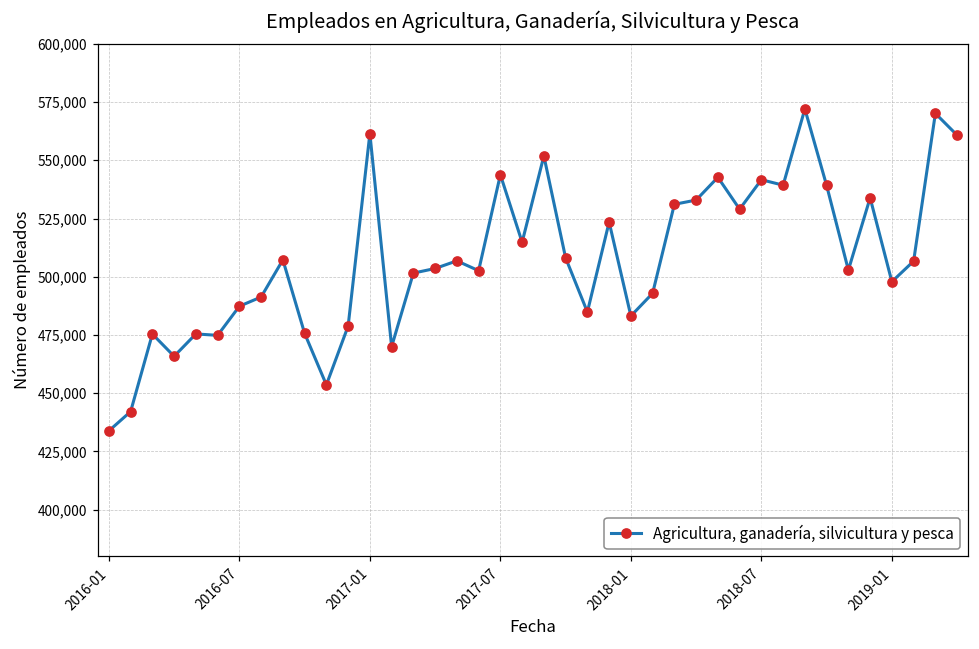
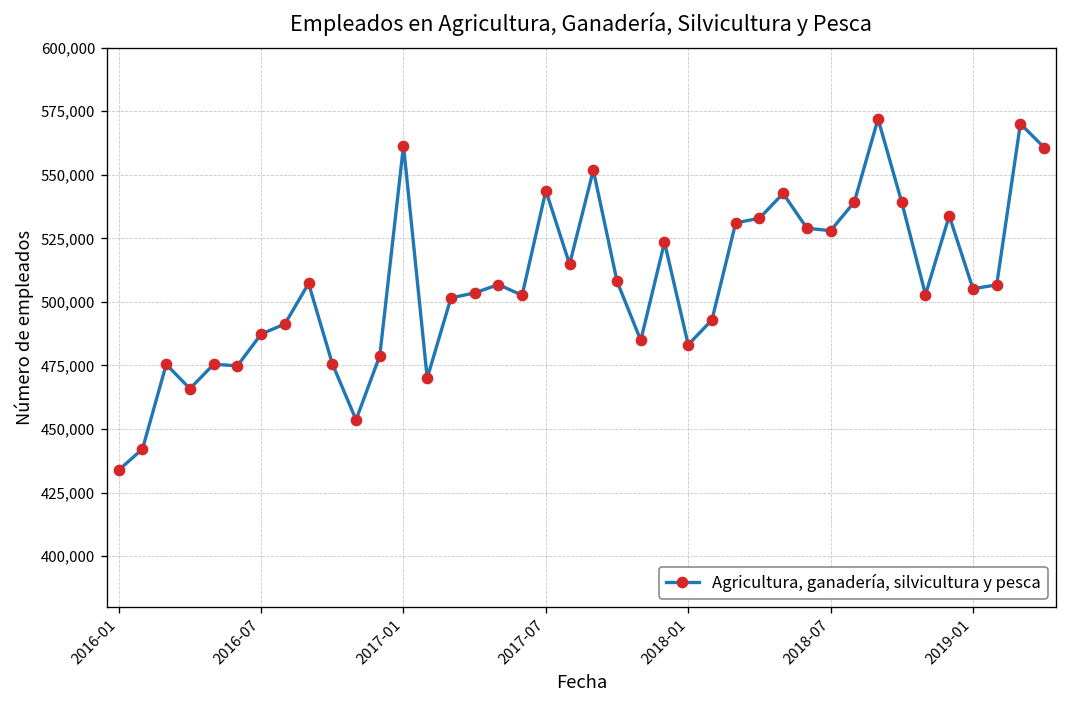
  {
    "2016-01": "434,000",
    "2016-07": "487,000",
    "2017-01": "561,000",
    "2017-07": "544,000",
    "2018-01": "483,000",
-   "2018-07": "542,000",
-   "2019-01": "498,000"
+   "2018-07": "528,000",
+   "2019-01": "505,000"
  }
